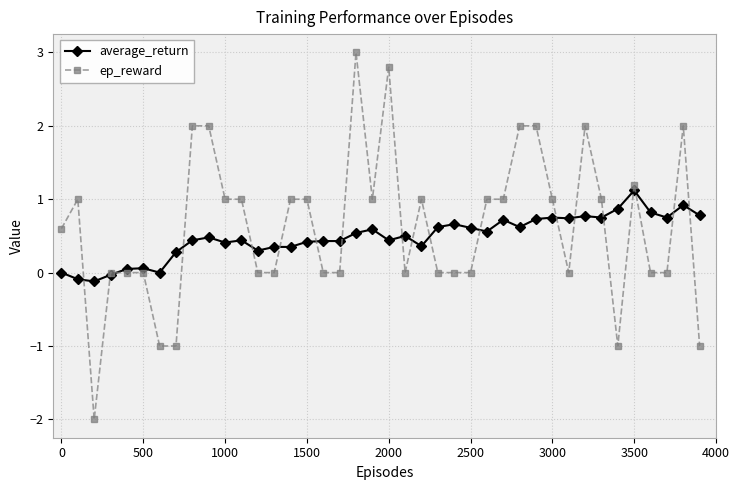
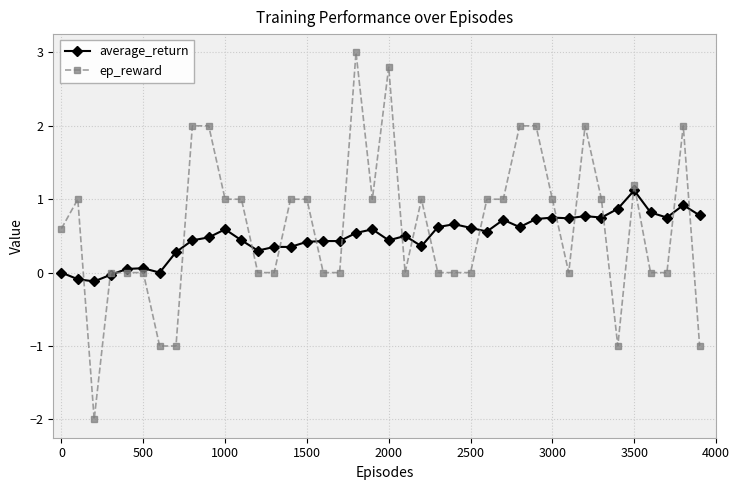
  {
    "average_return": {
      "0": 0.0,
      "500": 0.1,
-     "1000": 0.4,
+     "1000": 0.6,
      "1500": 0.4,
      "2000": 0.4,
      "2500": 0.6,
      "3000": 0.8,
      "3500": 1.1
    },
    "ep_reward": {
      "0": 0.6,
      "500": 0.0,
      "1000": 1.0,
      "1500": 1.0,
      "2000": 2.8,
      "2500": 0.0,
      "3000": 1.0,
      "3500": 1.2
    }
  }
